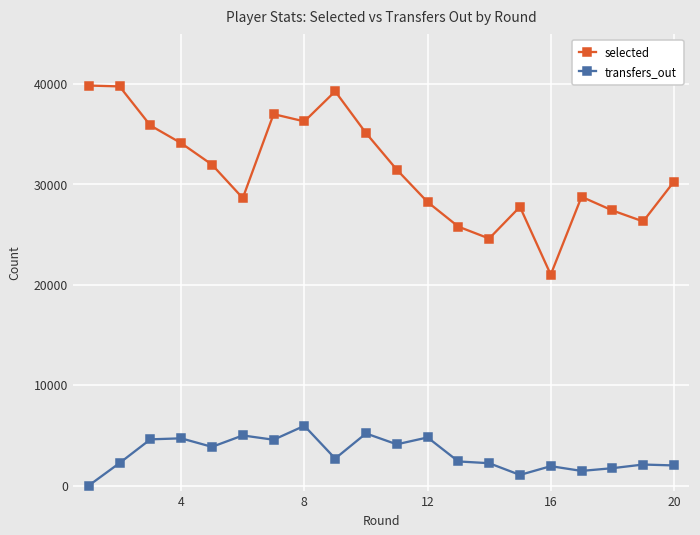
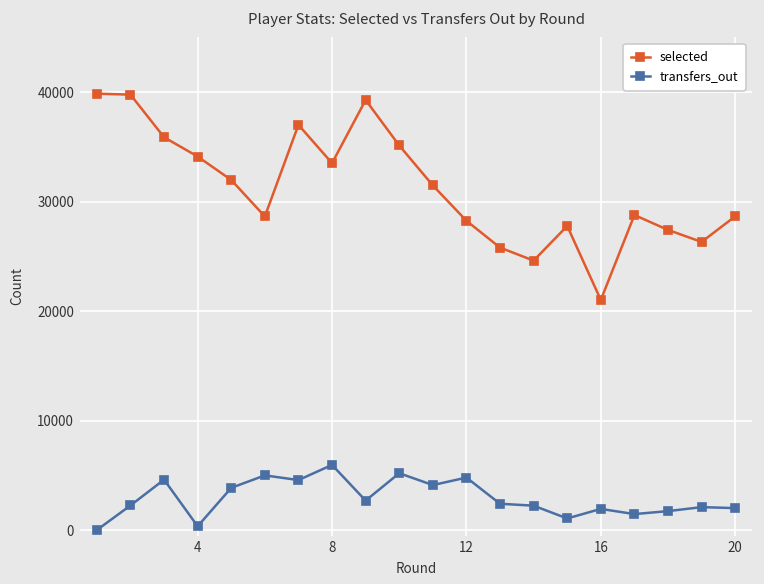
  {
    "selected": {
      "4": 34000,
-     "8": 36000,
+     "8": 34000,
      "12": 28000,
      "16": 21000,
-     "20": 30000
+     "20": 29000
    },
    "transfers_out": {
-     "4": 5000,
+     "4": 0,
      "8": 6000,
      "12": 5000,
      "16": 2000,
      "20": 2000
    }
  }
